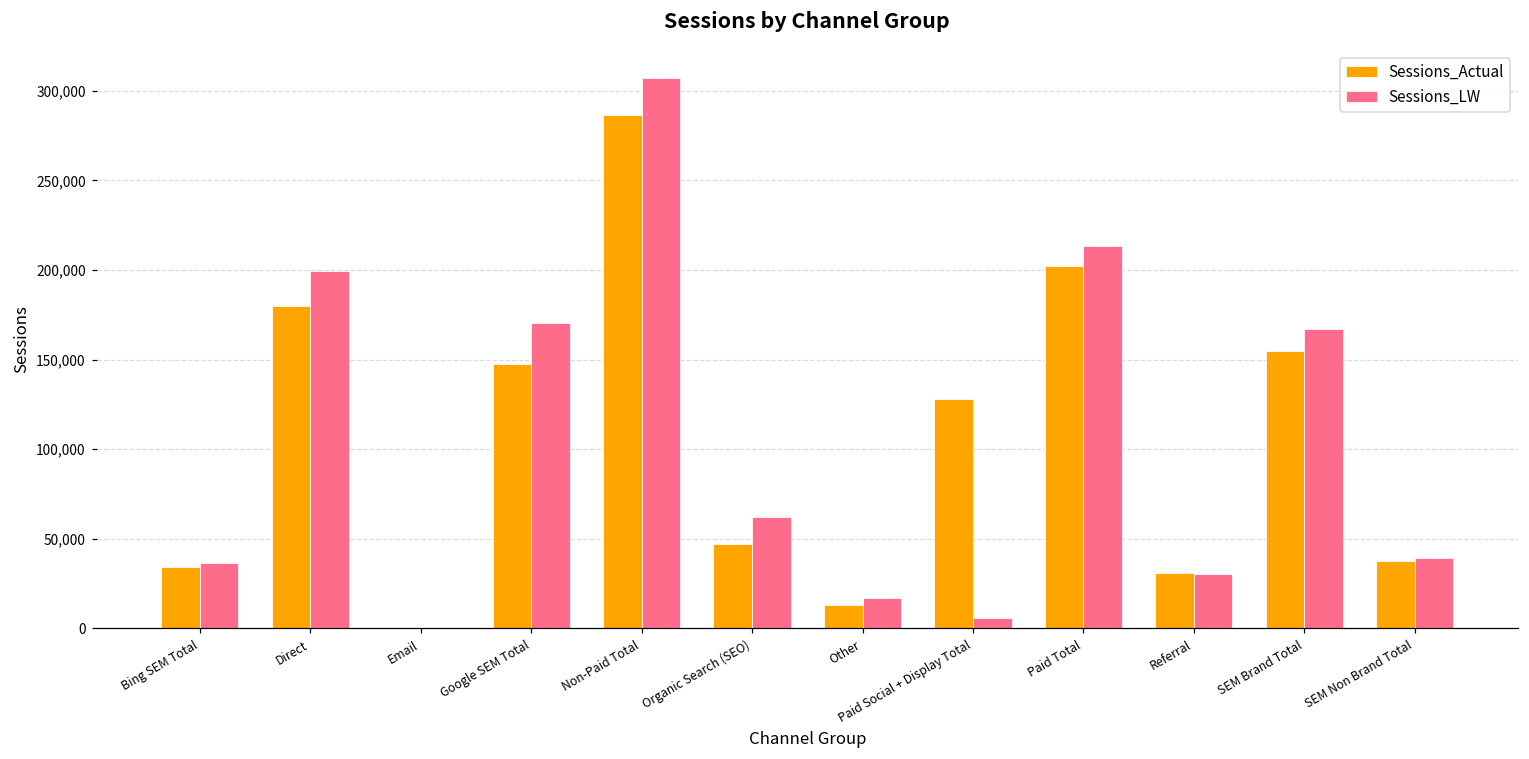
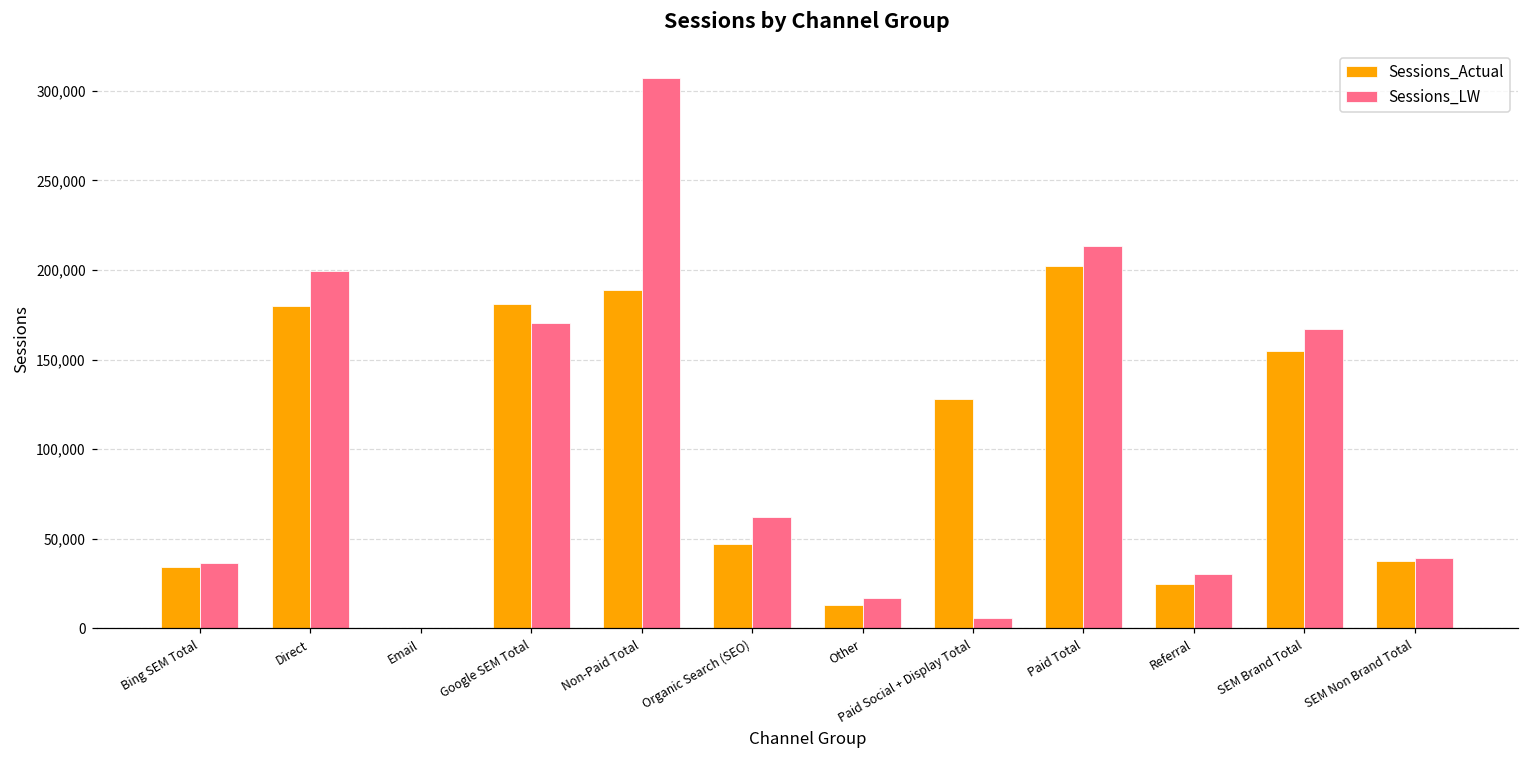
  {
    "Sessions_Actual": {
      "Bing SEM Total": "34,000",
      "Direct": "180,000",
      "Email": "0",
-     "Google SEM Total": "147,000",
-     "Non-Paid Total": "287,000",
+     "Google SEM Total": "181,000",
+     "Non-Paid Total": "189,000",
      "Organic Search (SEO)": "47,000",
      "Other": "13,000",
      "Paid Social + Display Total": "128,000",
      "Paid Total": "202,000",
-     "Referral": "31,000",
+     "Referral": "24,000",
      "SEM Brand Total": "155,000",
      "SEM Non Brand Total": "38,000"
    },
    "Sessions_LW": {
      "Bing SEM Total": "36,000",
      "Direct": "199,000",
      "Email": "0",
      "Google SEM Total": "170,000",
      "Non-Paid Total": "307,000",
      "Organic Search (SEO)": "62,000",
      "Other": "17,000",
      "Paid Social + Display Total": "6,000",
      "Paid Total": "213,000",
      "Referral": "30,000",
      "SEM Brand Total": "167,000",
      "SEM Non Brand Total": "39,000"
    }
  }
